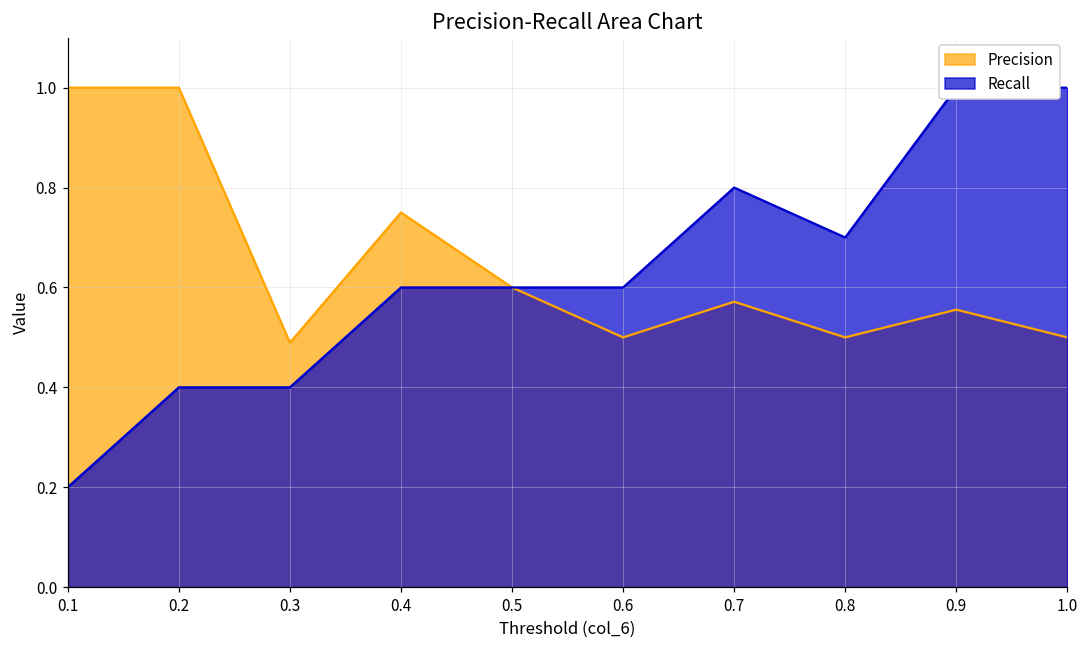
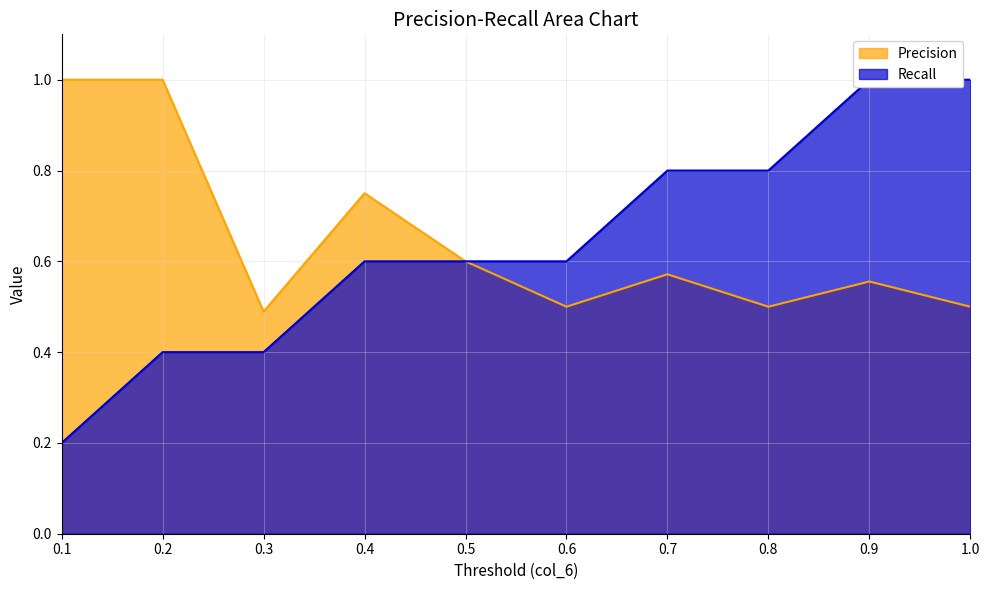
  {
    "Precision": {
      "0.1": 1.0,
      "0.2": 1.0,
      "0.3": 0.49,
      "0.4": 0.75,
      "0.6": 0.5,
      "0.7": 0.57,
      "0.8": 0.5,
      "0.9": 0.56,
      "1.0": 0.5
    },
    "Recall": {
      "0.1": 0.2,
      "0.2": 0.4,
      "0.3": 0.4,
      "0.4": 0.6,
      "0.6": 0.6,
      "0.7": 0.8,
-     "0.8": 0.7,
+     "0.8": 0.8,
      "1.0": 1.0
    }
  }
